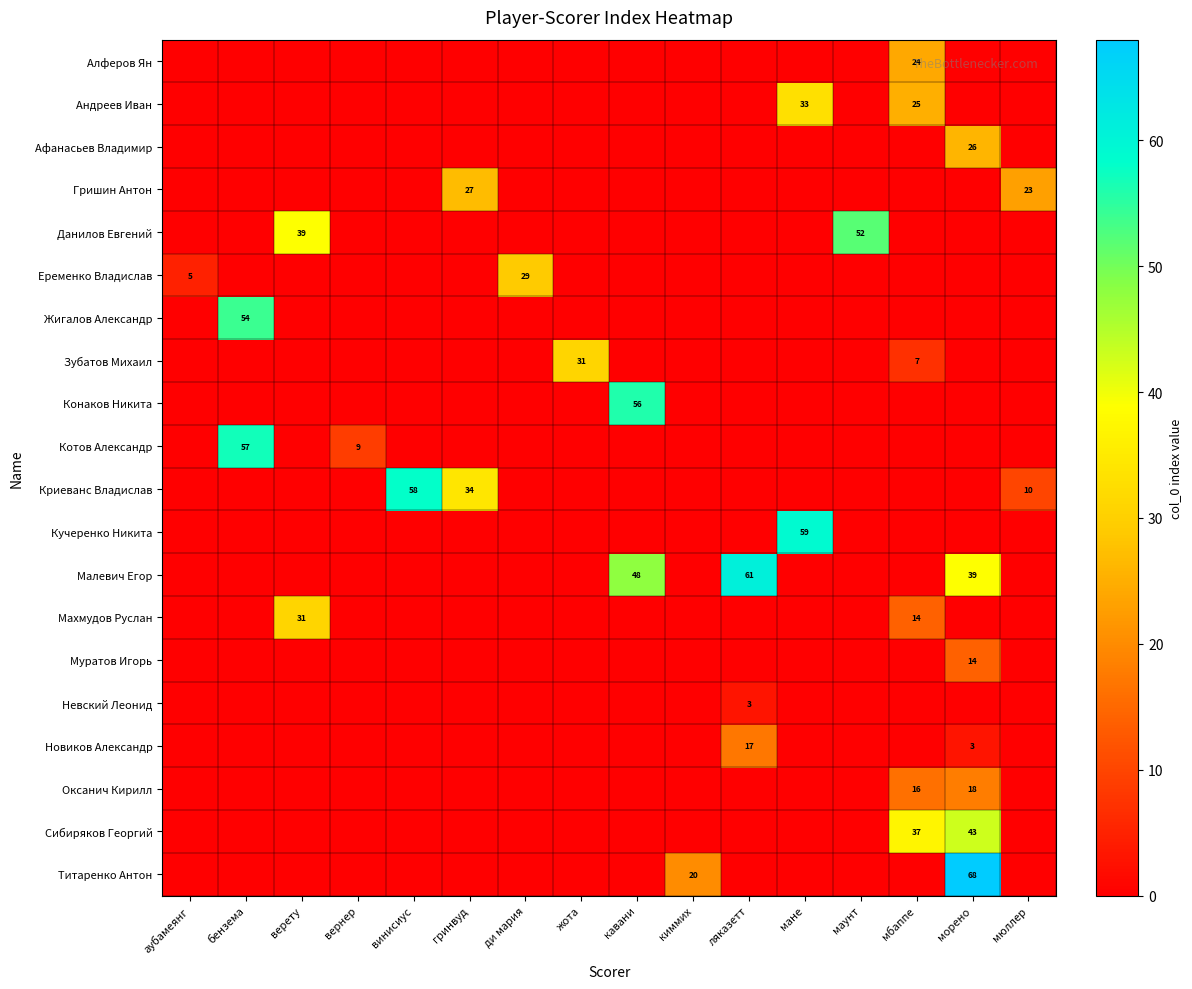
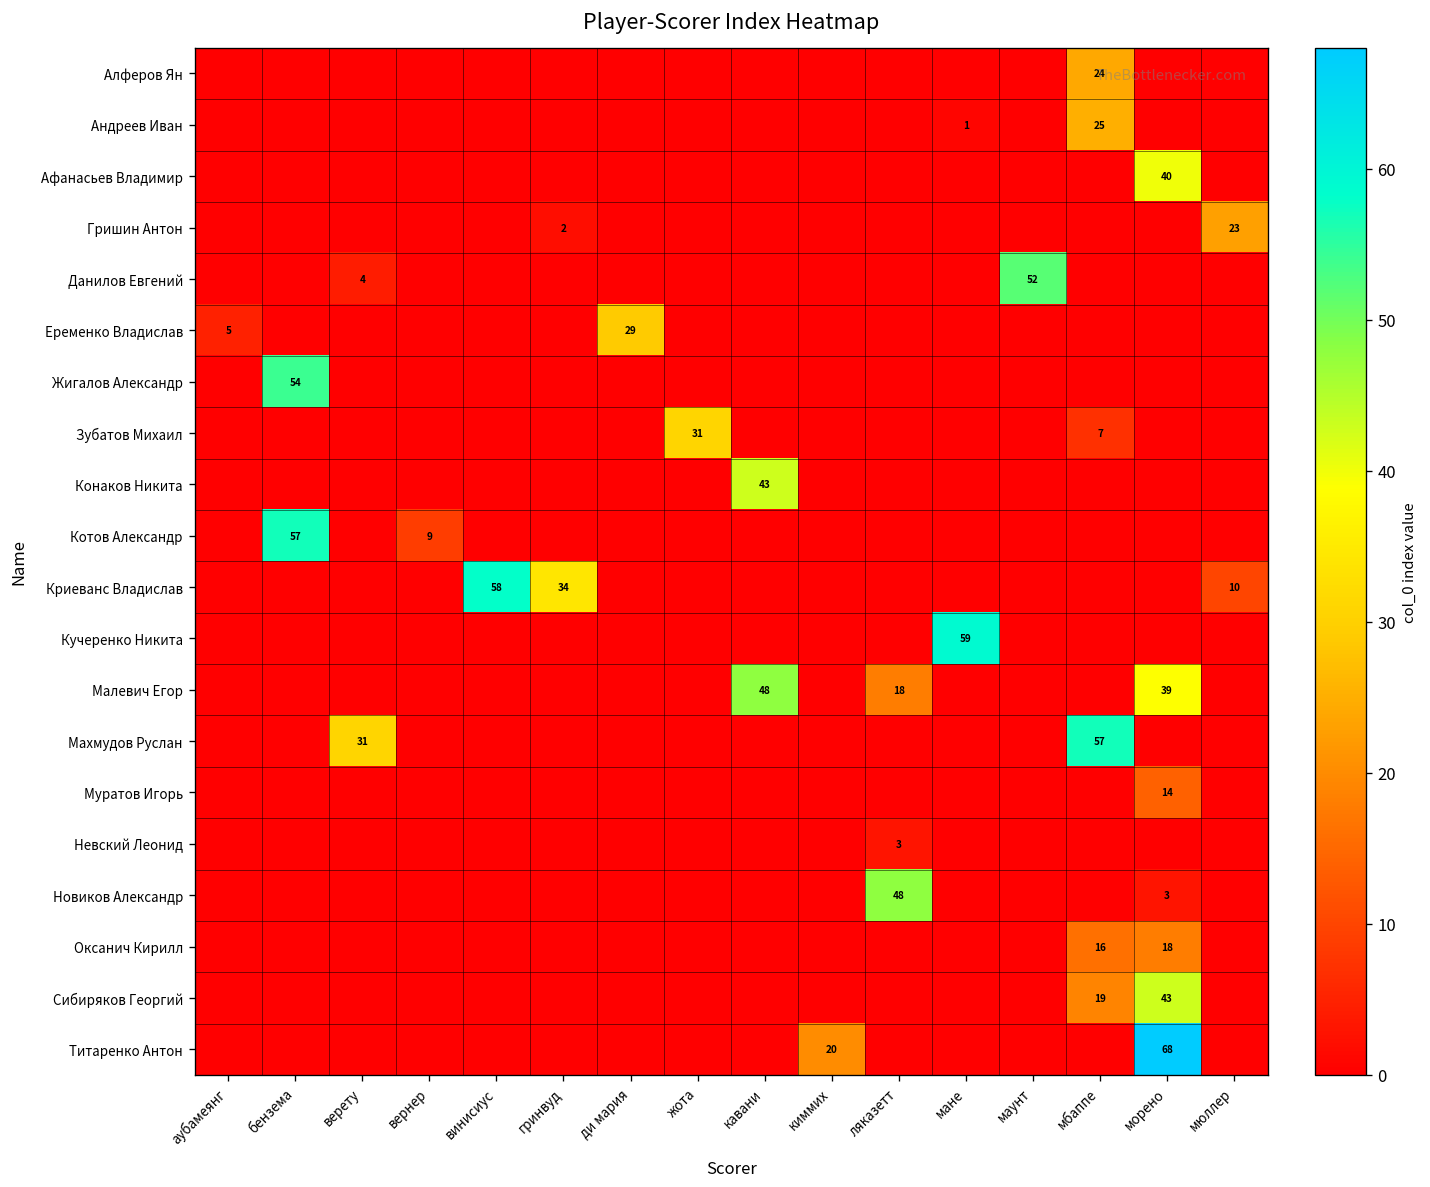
  {
    "Андреев Иван": {
-     "мане": 33,
+     "мане": 1,
      "мбаппе": 25
    },
    "Афанасьев Владимир": {
-     "морено": 26
+     "морено": 40
    },
    "Гришин Антон": {
-     "гринвуд": 27,
+     "гринвуд": 2,
      "мюллер": 23
    },
    "Данилов Евгений": {
-     "верету": 39,
+     "верету": 4,
      "маунт": 52
    },
    "Еременко Владислав": {
      "аубамеянг": 5,
      "ди мария": 29
    },
    "Жигалов Александр": {
      "бензема": 54
    },
    "Зубатов Михаил": {
      "жота": 31,
      "мбаппе": 7
    },
    "Конаков Никита": {
-     "кавани": 56
+     "кавани": 43
    },
    "Котов Александр": {
      "бензема": 57,
      "вернер": 9
    },
    "Криеванс Владислав": {
      "винисиус": 58,
      "гринвуд": 34,
      "мюллер": 10
    },
    "Кучеренко Никита": {
      "мане": 59
    },
    "Малевич Егор": {
      "кавани": 48,
-     "ляказетт": 61,
+     "ляказетт": 18,
      "морено": 39
    },
    "Махмудов Руслан": {
      "верету": 31,
-     "мбаппе": 14
+     "мбаппе": 57
    },
    "Муратов Игорь": {
      "морено": 14
    },
    "Невский Леонид": {
      "ляказетт": 3
    },
    "Новиков Александр": {
-     "ляказетт": 17,
+     "ляказетт": 48,
      "морено": 3
    },
    "Оксанич Кирилл": {
      "мбаппе": 16,
      "морено": 18
    },
    "Сибиряков Георгий": {
-     "мбаппе": 37,
+     "мбаппе": 19,
      "морено": 43
    },
    "Титаренко Антон": {
      "киммих": 20,
      "морено": 68
    }
  }
